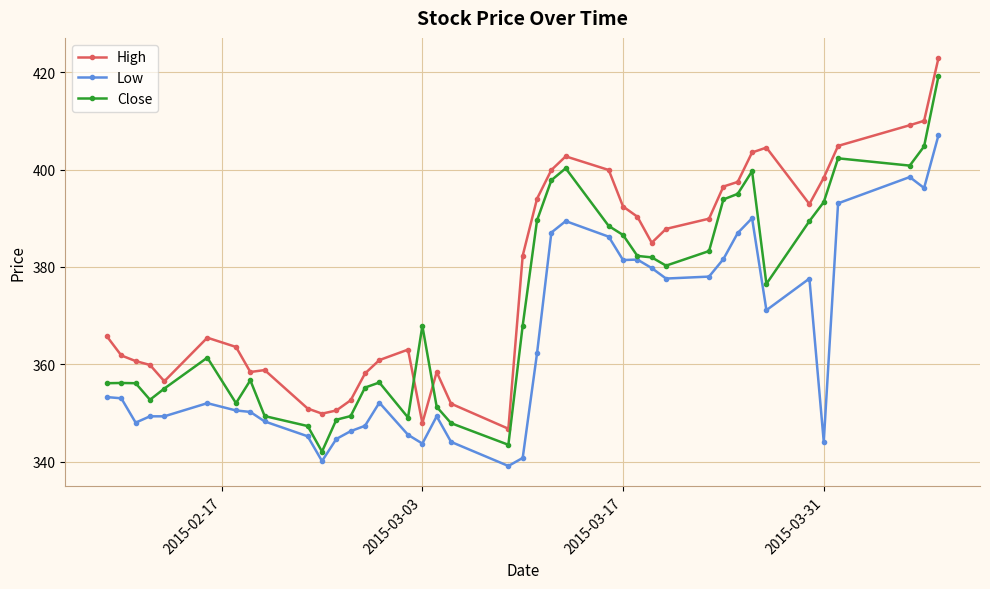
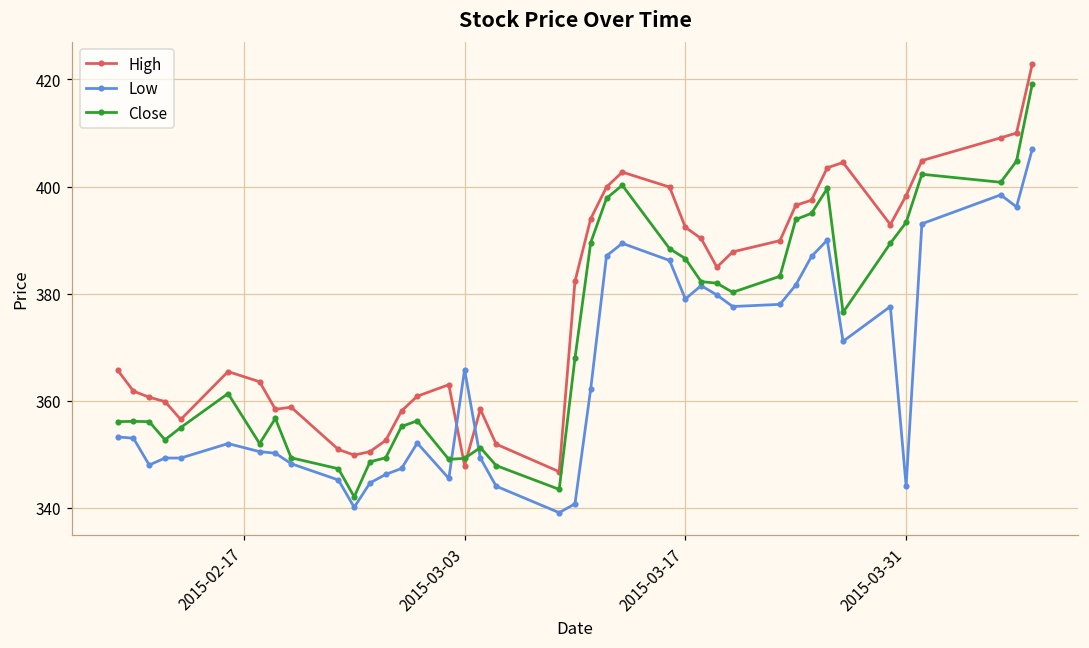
  {
    "High": {
      "2015-03-03": 348,
      "2015-03-17": 392,
      "2015-03-31": 398
    },
    "Low": {
-     "2015-03-03": 344,
-     "2015-03-17": 381,
+     "2015-03-03": 366,
+     "2015-03-17": 379,
      "2015-03-31": 344
    },
    "Close": {
-     "2015-03-03": 368,
+     "2015-03-03": 349,
      "2015-03-17": 387,
      "2015-03-31": 393
    }
  }
